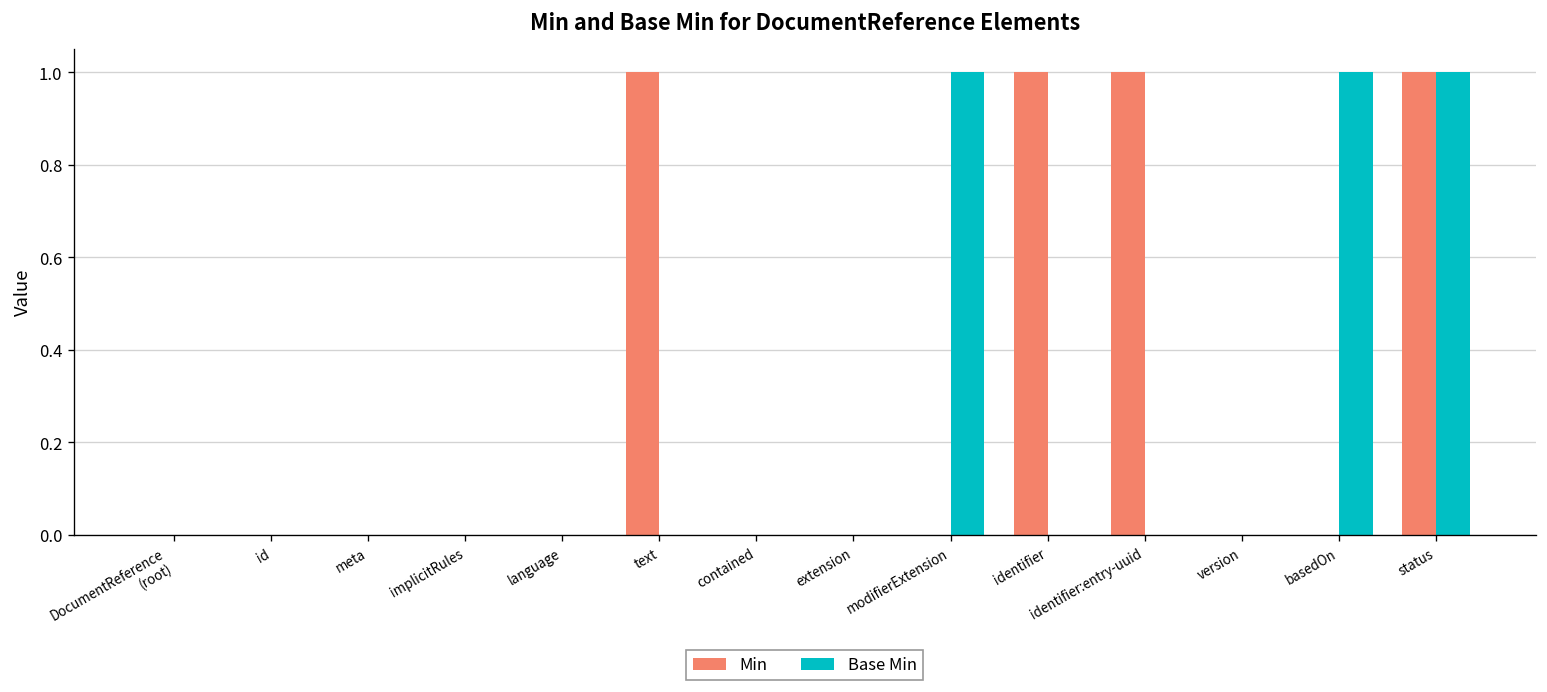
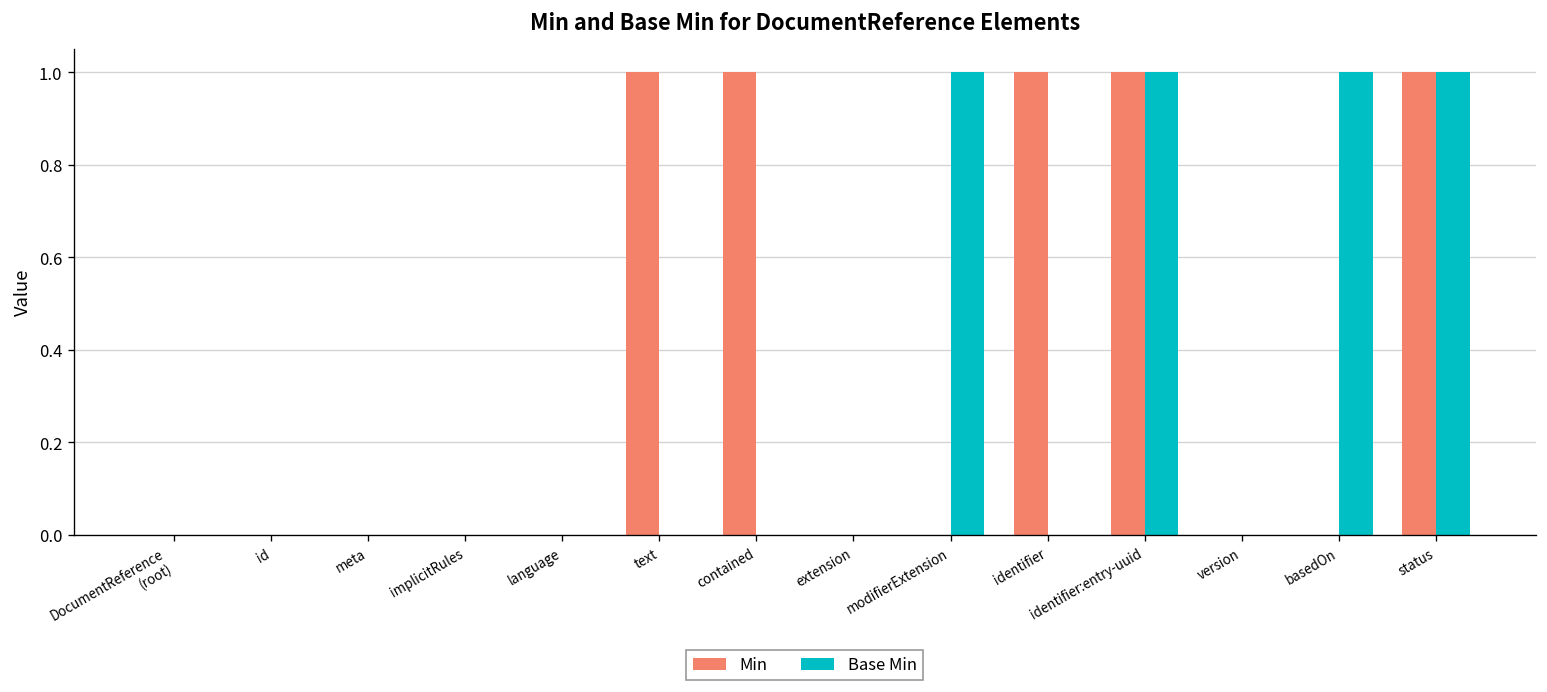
  {
    "Min": {
      "DocumentReference (root)": 0,
      "id": 0,
      "meta": 0,
      "implicitRules": 0,
      "language": 0,
      "text": 1,
-     "contained": 0,
+     "contained": 1,
      "extension": 0,
      "modifierExtension": 0,
      "identifier": 1,
      "identifier:entry-uuid": 1,
      "version": 0,
      "basedOn": 0,
      "status": 1
    },
    "Base Min": {
      "DocumentReference (root)": 0,
      "id": 0,
      "meta": 0,
      "implicitRules": 0,
      "language": 0,
      "text": 0,
      "contained": 0,
      "extension": 0,
      "modifierExtension": 1,
      "identifier": 0,
-     "identifier:entry-uuid": 0,
+     "identifier:entry-uuid": 1,
      "version": 0,
      "basedOn": 1,
      "status": 1
    }
  }
